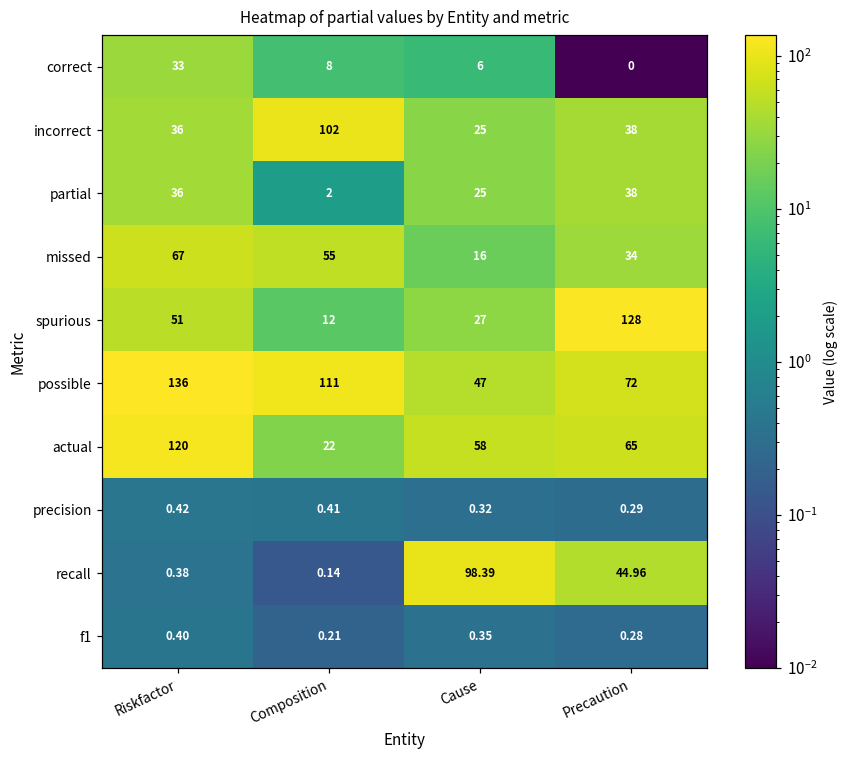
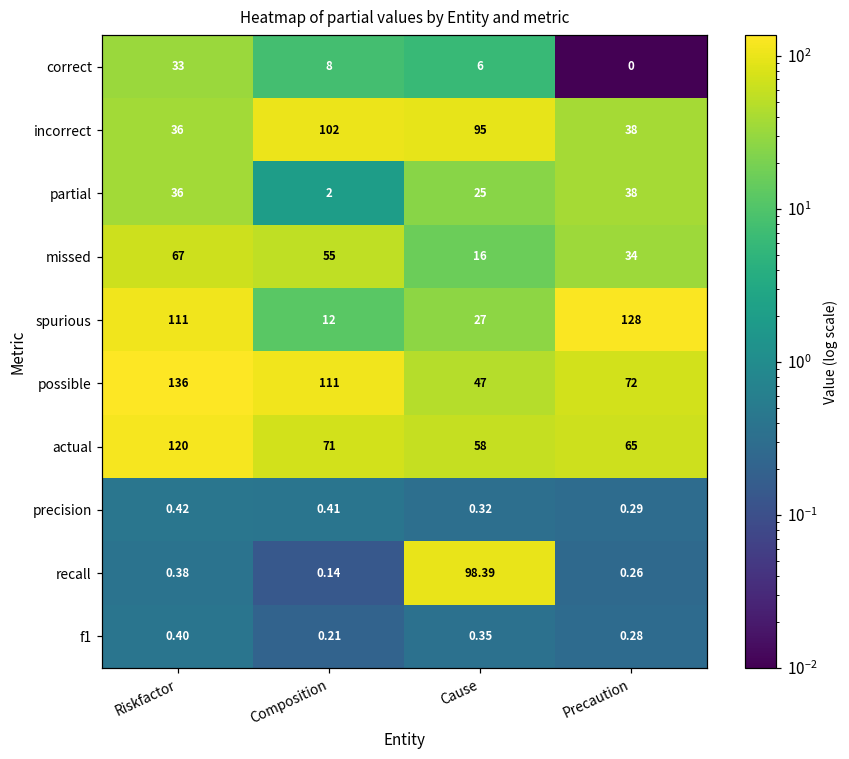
  {
    "correct": {
      "Riskfactor": 33,
      "Composition": 8,
      "Cause": 6,
      "Precaution": 0
    },
    "incorrect": {
      "Riskfactor": 36,
      "Composition": 102,
-     "Cause": 25,
+     "Cause": 95,
      "Precaution": 38
    },
    "partial": {
      "Riskfactor": 36,
      "Composition": 2,
      "Cause": 25,
      "Precaution": 38
    },
    "missed": {
      "Riskfactor": 67,
      "Composition": 55,
      "Cause": 16,
      "Precaution": 34
    },
    "spurious": {
-     "Riskfactor": 51,
+     "Riskfactor": 111,
      "Composition": 12,
      "Cause": 27,
      "Precaution": 128
    },
    "possible": {
      "Riskfactor": 136,
      "Composition": 111,
      "Cause": 47,
      "Precaution": 72
    },
    "actual": {
      "Riskfactor": 120,
-     "Composition": 22,
+     "Composition": 71,
      "Cause": 58,
      "Precaution": 65
    },
    "precision": {
      "Riskfactor": 0.42,
      "Composition": 0.41,
      "Cause": 0.32,
      "Precaution": 0.29
    },
    "recall": {
      "Riskfactor": 0.38,
      "Composition": 0.14,
      "Cause": 98.39,
-     "Precaution": 44.96
+     "Precaution": 0.26
    },
    "f1": {
      "Riskfactor": 0.40,
      "Composition": 0.21,
      "Cause": 0.35,
      "Precaution": 0.28
    }
  }
